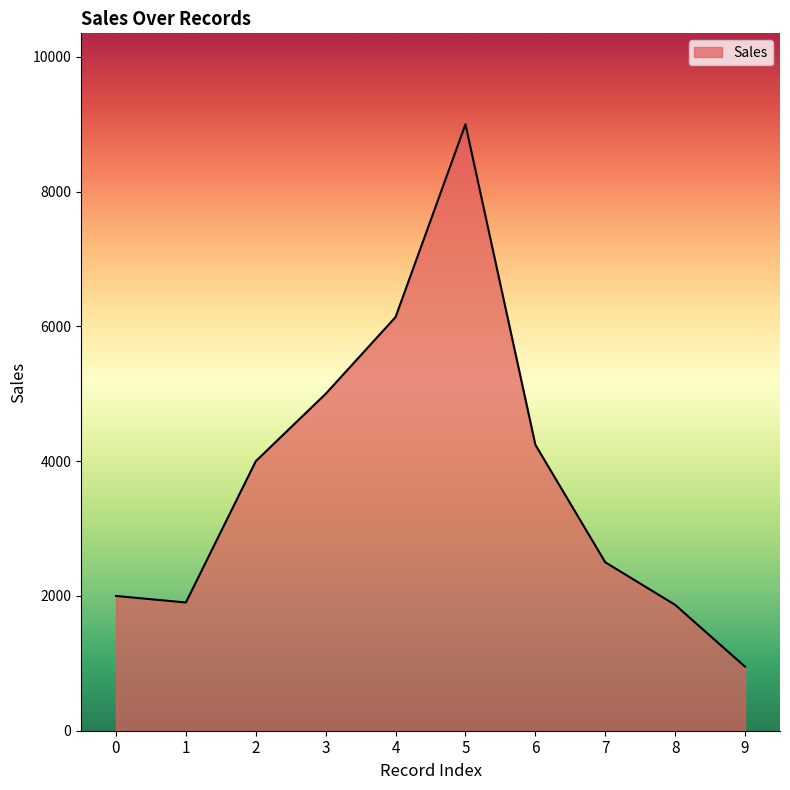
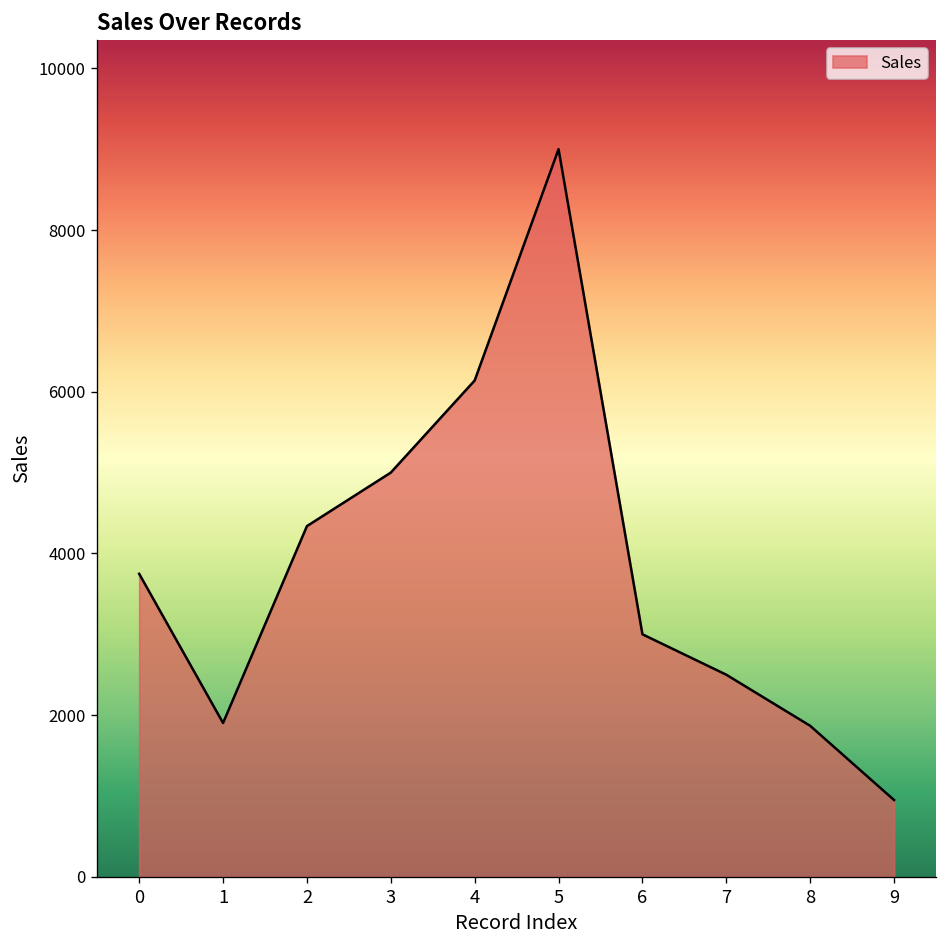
  {
-   "0": 2000,
+   "0": 3700,
    "1": 1900,
-   "2": 4000,
+   "2": 4300,
    "3": 5000,
    "4": 6100,
    "5": 9000,
-   "6": 4200,
+   "6": 3000,
    "7": 2500,
    "8": 1900,
    "9": 1000
  }
